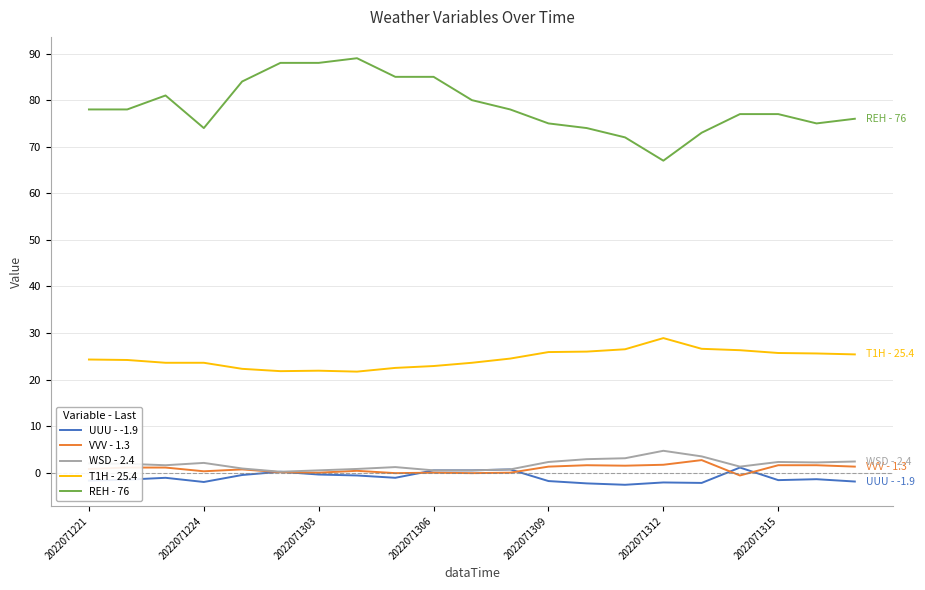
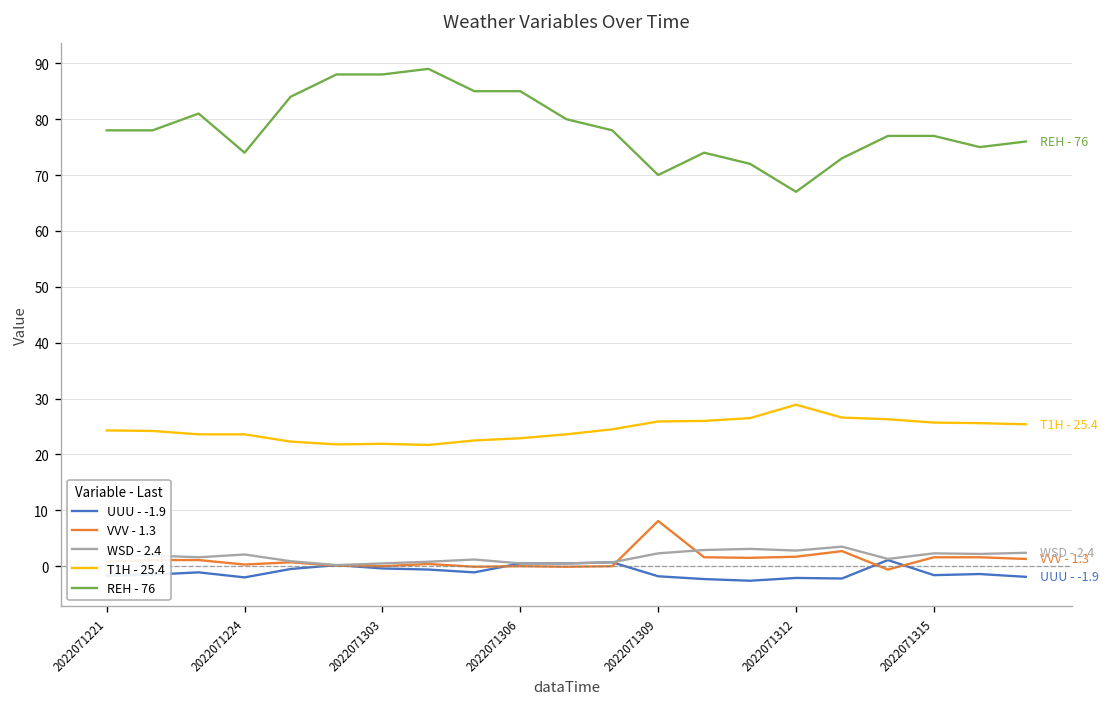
  {
    "UUU - -1.9": {
      "2022071224": -2,
      "2022071309": -2,
      "2022071312": -2,
      "2022071315": -2
    },
    "VVV - 1.3": {
      "2022071224": 0,
-     "2022071309": 1,
+     "2022071309": 8,
      "2022071312": 2,
      "2022071315": 2
    },
    "WSD - 2.4": {
      "2022071224": 2,
      "2022071309": 2,
-     "2022071312": 5,
+     "2022071312": 3,
      "2022071315": 2
    },
    "T1H - 25.4": {
      "2022071221": 24,
      "2022071224": 24,
      "2022071303": 22,
      "2022071306": 23,
      "2022071309": 26,
      "2022071312": 29,
      "2022071315": 26
    },
    "REH - 76": {
      "2022071221": 78,
      "2022071224": 74,
      "2022071303": 88,
      "2022071306": 85,
-     "2022071309": 75,
+     "2022071309": 70,
      "2022071312": 67,
      "2022071315": 77
    }
  }
